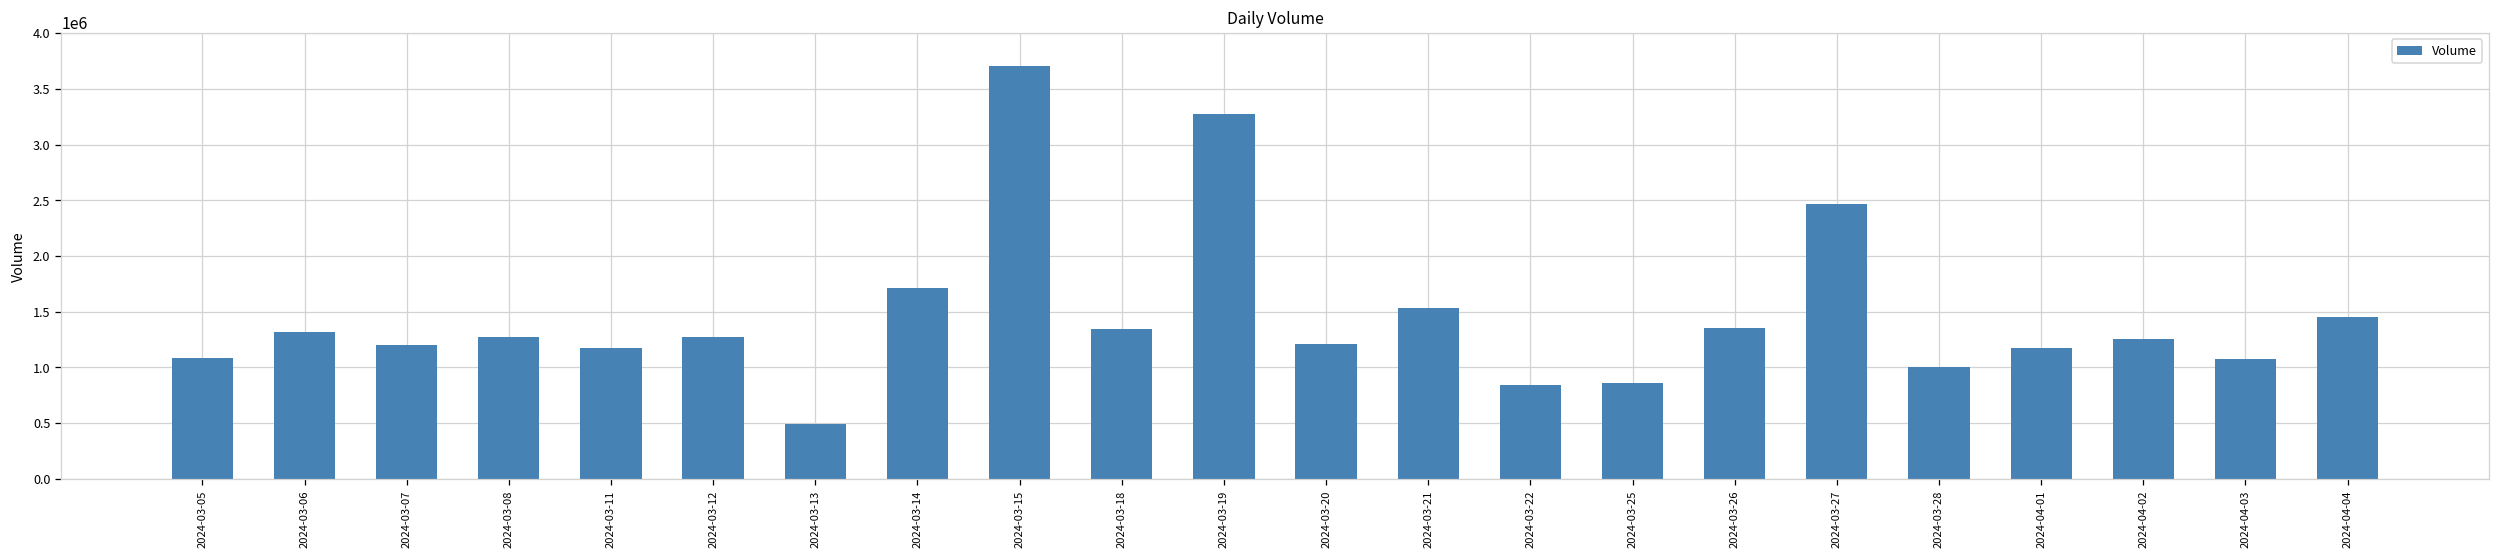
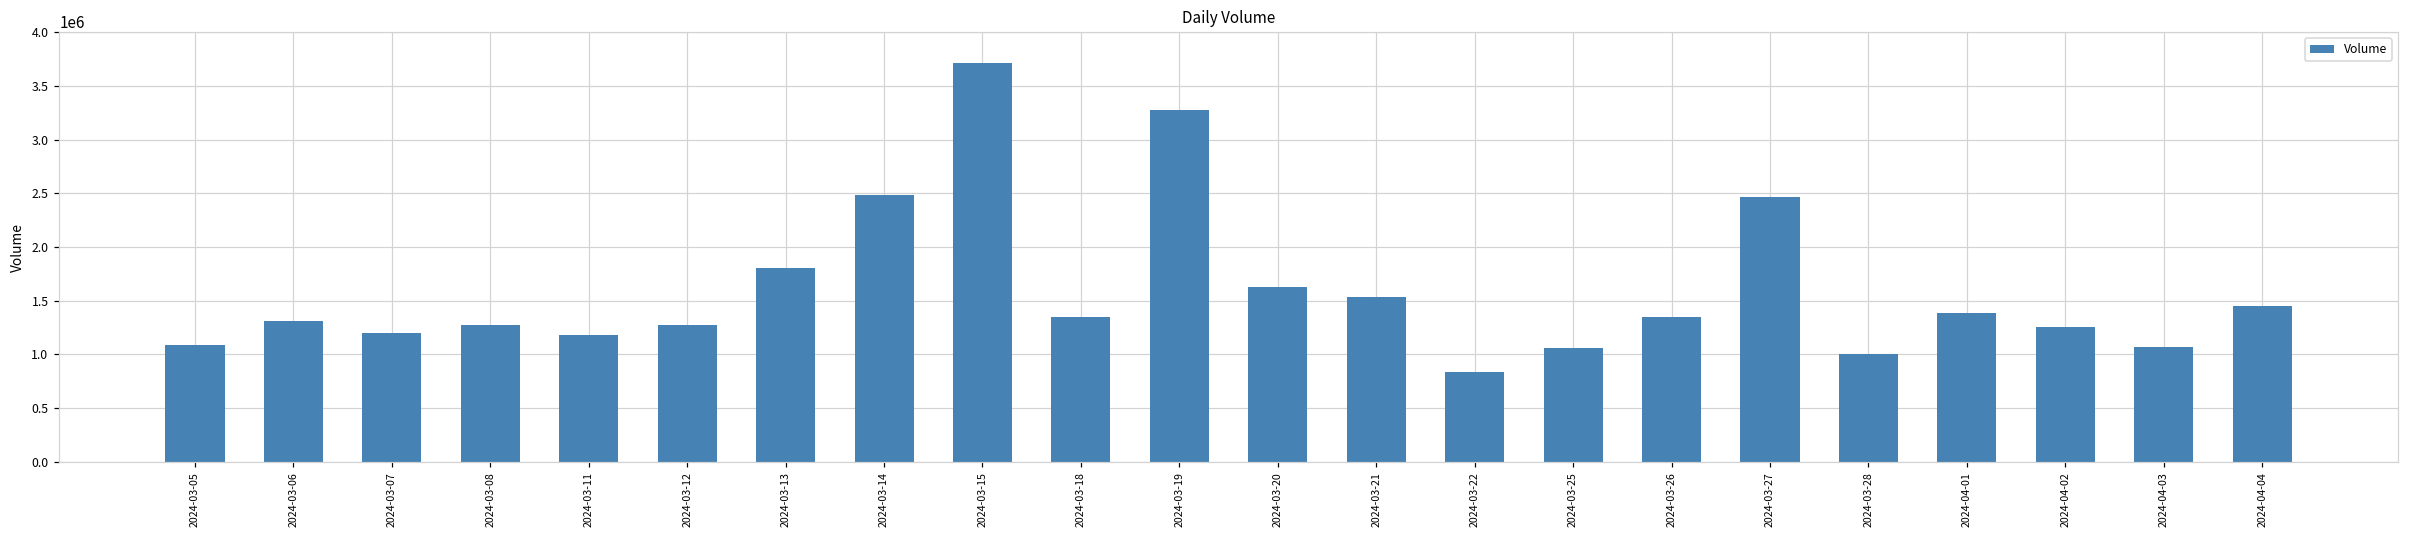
  {
    "2024-03-05": 1100000,
    "2024-03-06": 1300000,
    "2024-03-07": 1200000,
    "2024-03-08": 1300000,
    "2024-03-11": 1200000,
    "2024-03-12": 1300000,
-   "2024-03-13": 500000,
-   "2024-03-14": 1700000,
+   "2024-03-13": 1800000,
+   "2024-03-14": 2500000,
    "2024-03-15": 3700000,
    "2024-03-18": 1300000,
    "2024-03-19": 3300000,
-   "2024-03-20": 1200000,
+   "2024-03-20": 1600000,
    "2024-03-21": 1500000,
    "2024-03-22": 800000,
-   "2024-03-25": 900000,
+   "2024-03-25": 1100000,
    "2024-03-26": 1400000,
    "2024-03-27": 2500000,
    "2024-03-28": 1000000,
-   "2024-04-01": 1200000,
+   "2024-04-01": 1400000,
    "2024-04-02": 1300000,
    "2024-04-03": 1100000,
    "2024-04-04": 1400000
  }
